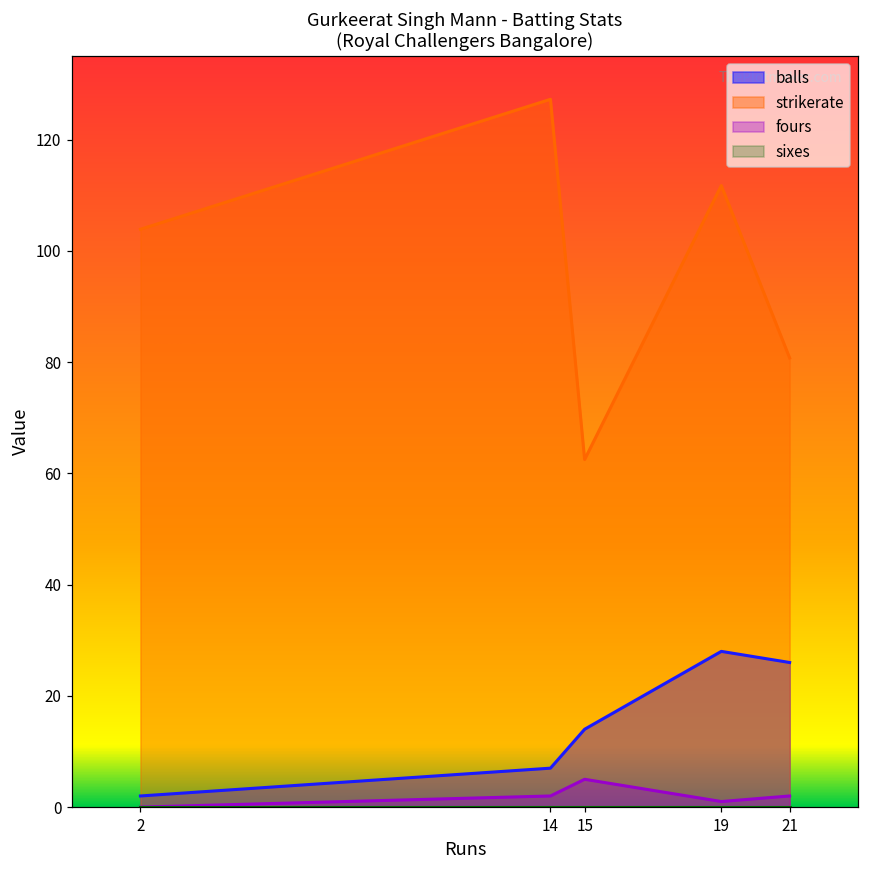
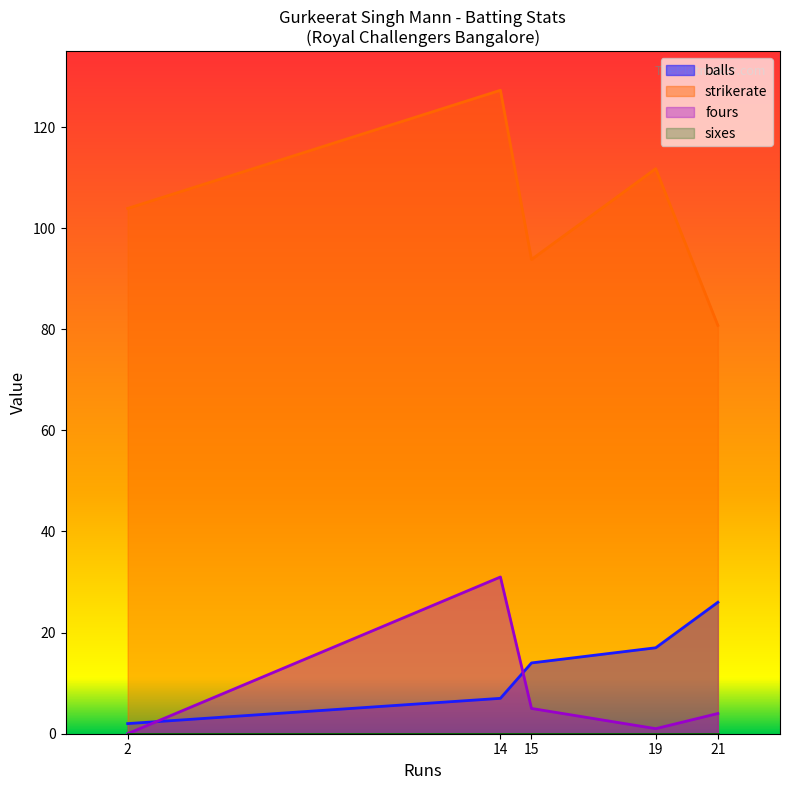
  {
    "balls": {
      "2": 2,
      "14": 7,
      "15": 14,
-     "19": 28,
+     "19": 17,
      "21": 26
    },
    "strikerate": {
      "2": 104,
      "14": 127,
-     "15": 63,
+     "15": 94,
      "19": 112,
      "21": 81
    },
    "fours": {
-     "14": 2,
+     "14": 31,
      "15": 5,
      "19": 1,
-     "21": 2
+     "21": 4
    },
    "sixes": {
      "14": 0,
      "15": 0,
      "19": 0,
      "21": 0
    }
  }
